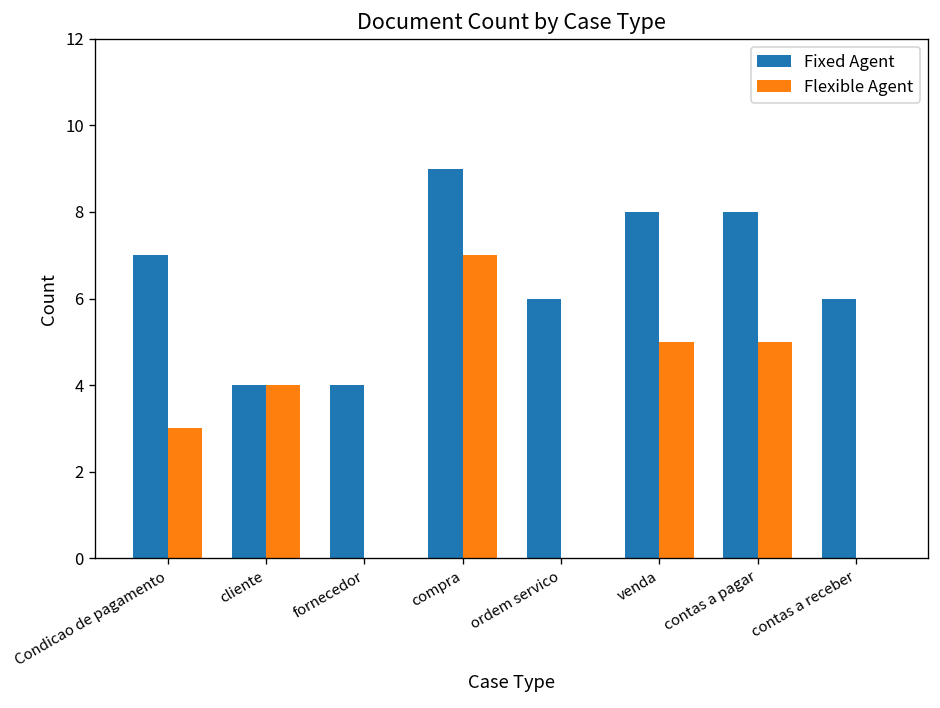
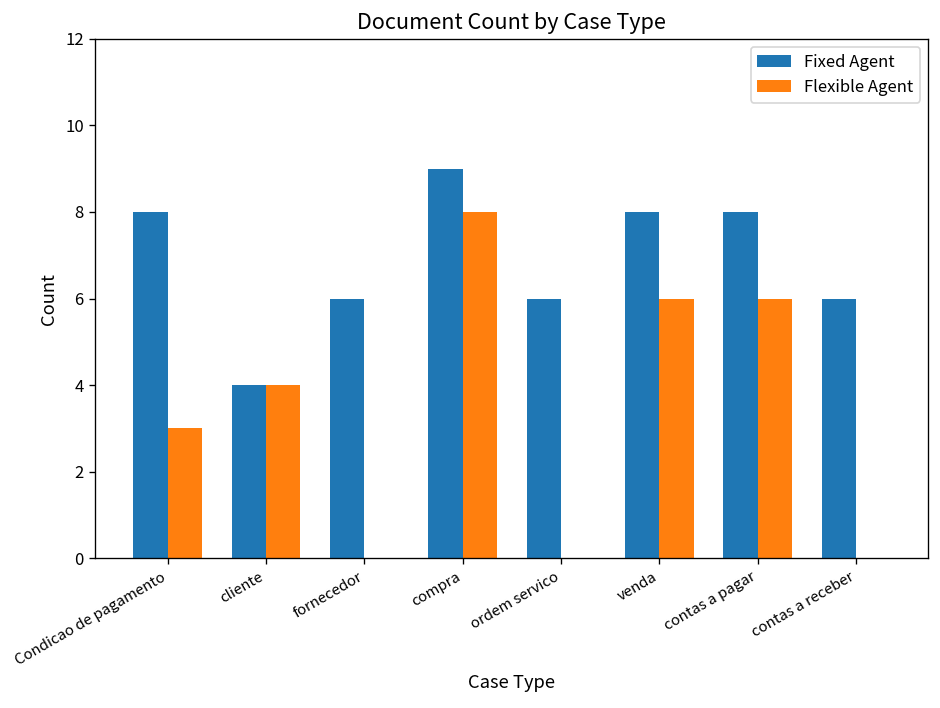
  {
    "Fixed Agent": {
-     "Condicao de pagamento": 7,
+     "Condicao de pagamento": 8,
      "cliente": 4,
-     "fornecedor": 4,
+     "fornecedor": 6,
      "compra": 9,
      "ordem servico": 6,
      "venda": 8,
      "contas a pagar": 8,
      "contas a receber": 6
    },
    "Flexible Agent": {
      "Condicao de pagamento": 3,
      "cliente": 4,
      "fornecedor": 0,
-     "compra": 7,
+     "compra": 8,
      "ordem servico": 0,
-     "venda": 5,
-     "contas a pagar": 5,
+     "venda": 6,
+     "contas a pagar": 6,
      "contas a receber": 0
    }
  }
